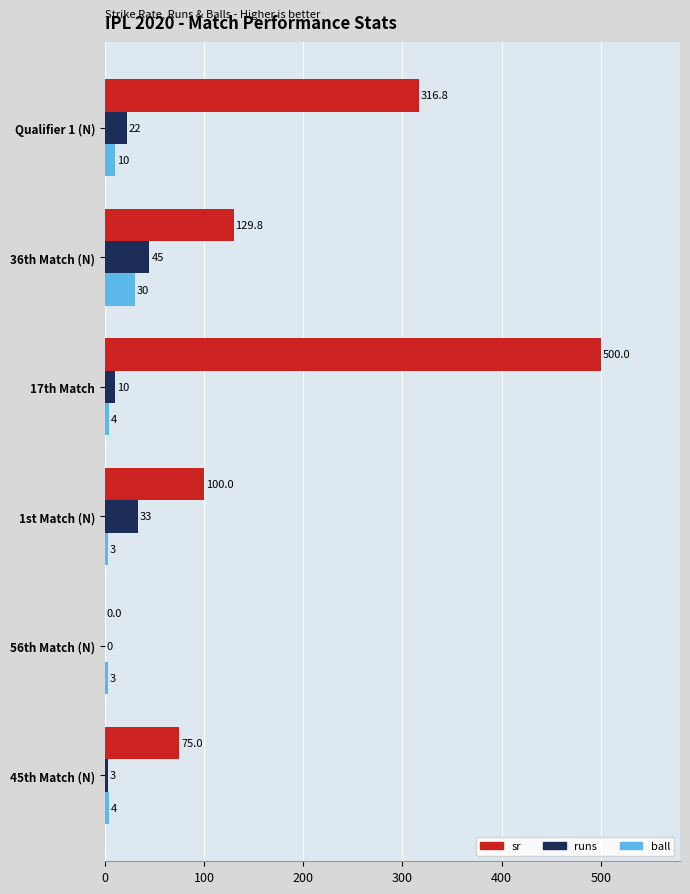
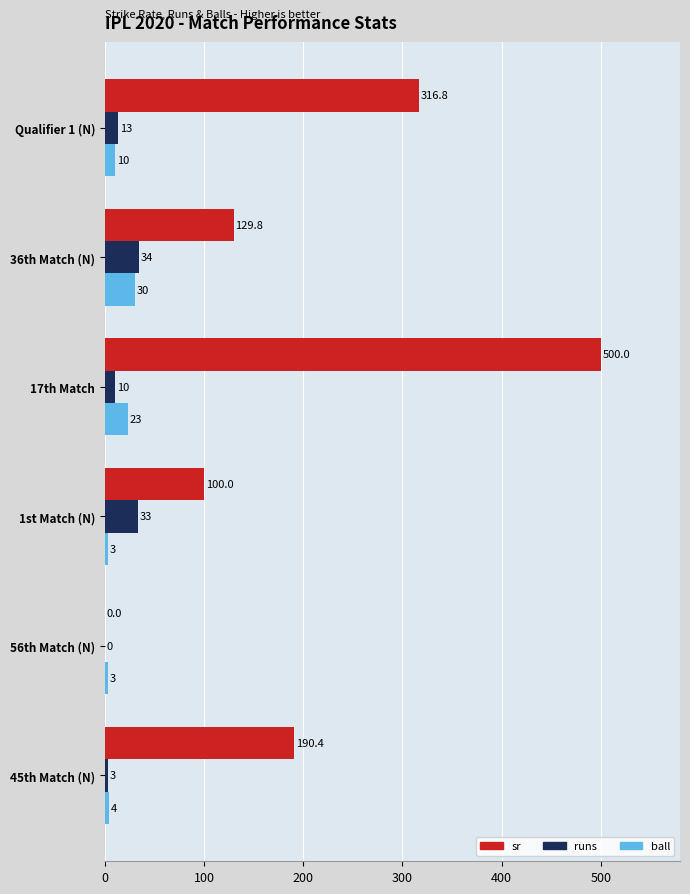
  {
    "sr": {
      "Qualifier 1 (N)": 316.8,
      "36th Match (N)": 129.8,
      "17th Match": 500.0,
      "1st Match (N)": 100.0,
      "56th Match (N)": 0.0,
-     "45th Match (N)": 75.0
+     "45th Match (N)": 190.4
    },
    "runs": {
-     "Qualifier 1 (N)": 22,
-     "36th Match (N)": 45,
+     "Qualifier 1 (N)": 13,
+     "36th Match (N)": 34,
      "17th Match": 10,
      "1st Match (N)": 33,
      "56th Match (N)": 0,
      "45th Match (N)": 3
    },
    "ball": {
      "Qualifier 1 (N)": 10,
      "36th Match (N)": 30,
-     "17th Match": 4,
+     "17th Match": 23,
      "1st Match (N)": 3,
      "56th Match (N)": 3,
      "45th Match (N)": 4
    }
  }
